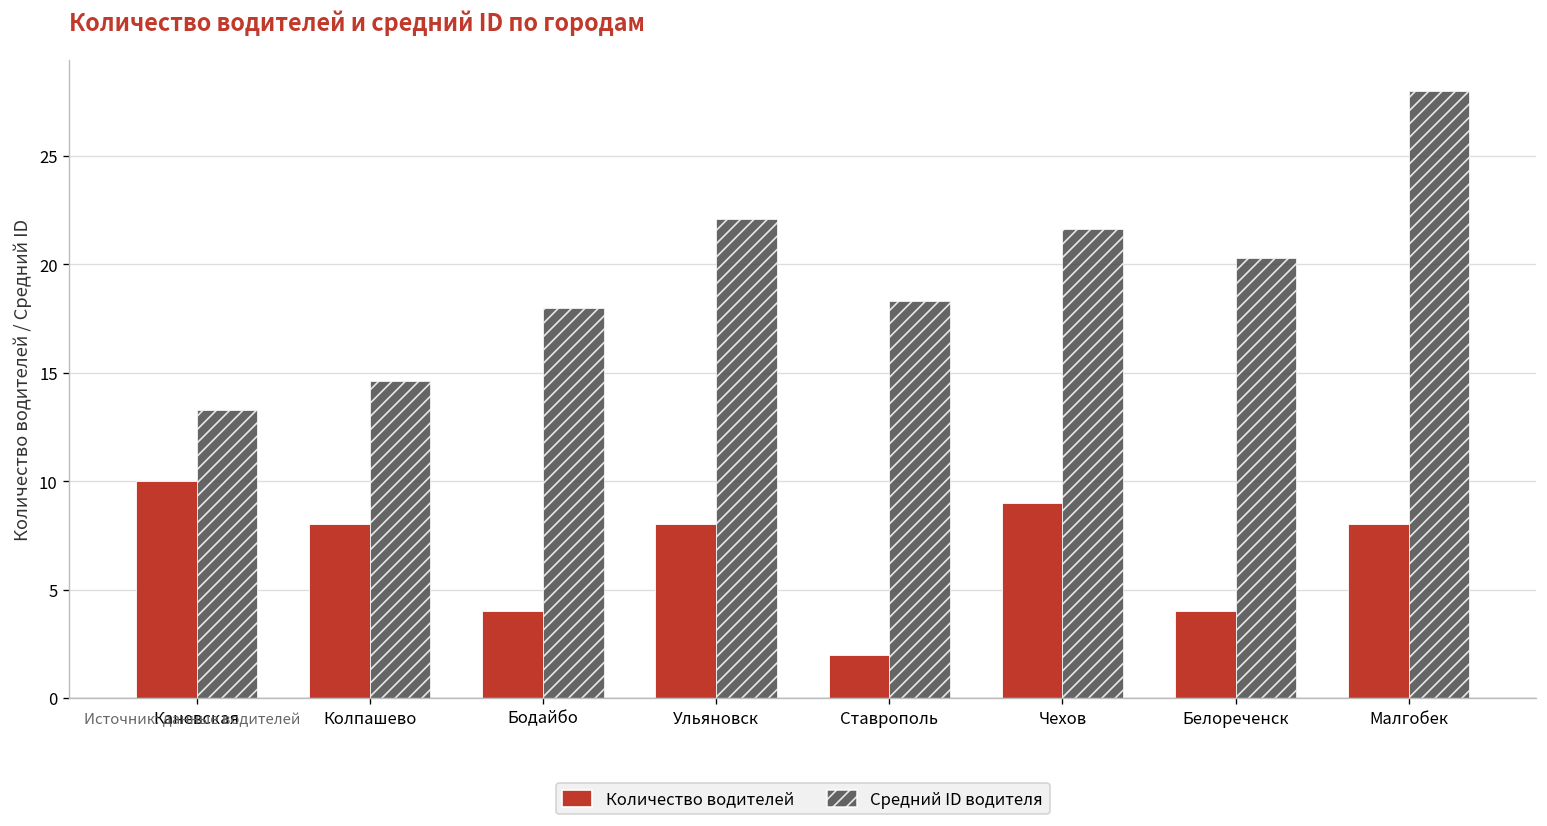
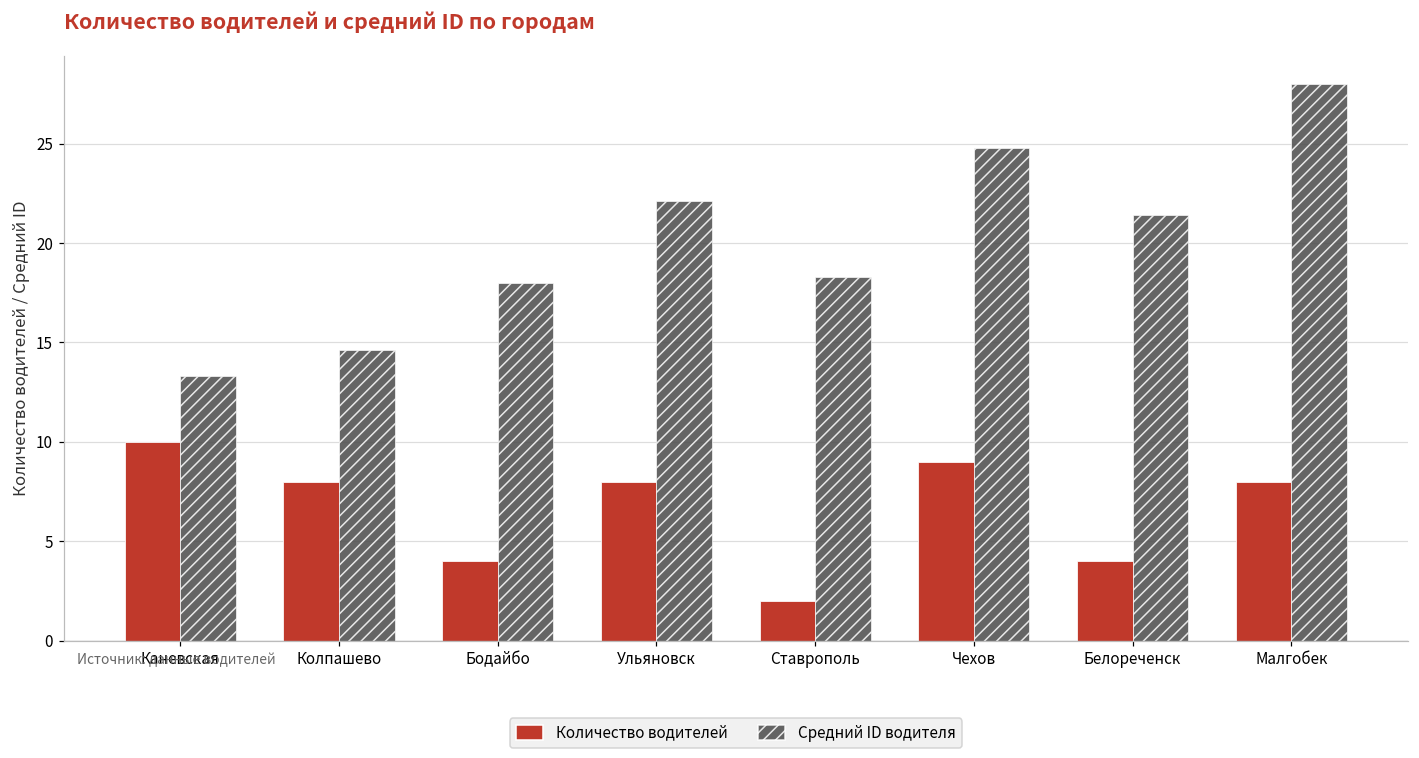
  {
    "Количество водителей": {
      "Каневская": 10.0,
      "Колпашево": 8.0,
      "Бодайбо": 4.0,
      "Ульяновск": 8.0,
      "Ставрополь": 2.0,
      "Чехов": 9.0,
      "Белореченск": 4.0,
      "Малгобек": 8.0
    },
    "Средний ID водителя": {
      "Каневская": 13.3,
      "Колпашево": 14.6,
      "Бодайбо": 18.0,
      "Ульяновск": 22.1,
      "Ставрополь": 18.3,
-     "Чехов": 21.6,
-     "Белореченск": 20.3,
+     "Чехов": 24.8,
+     "Белореченск": 21.4,
      "Малгобек": 28.0
    }
  }
